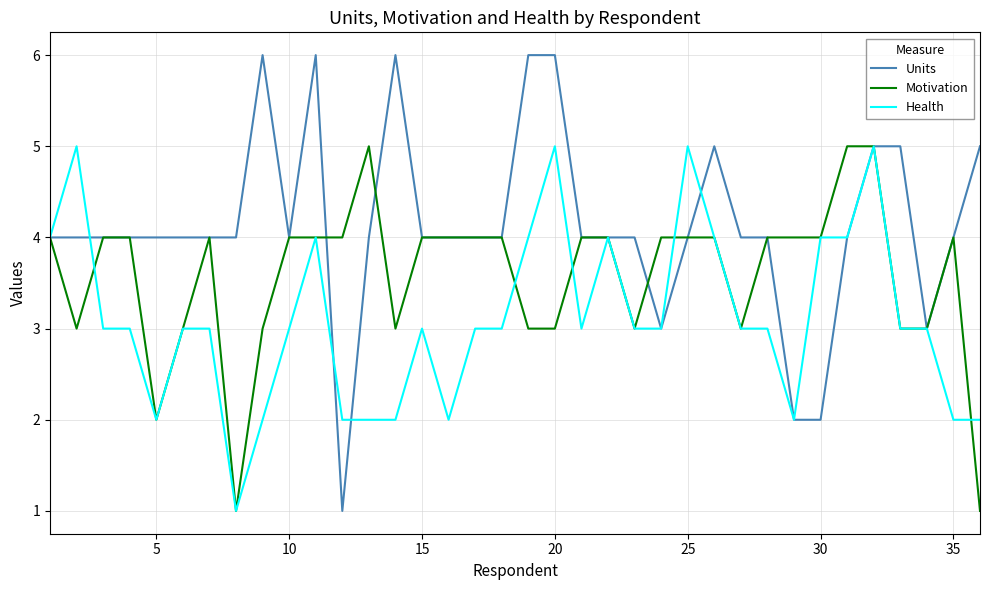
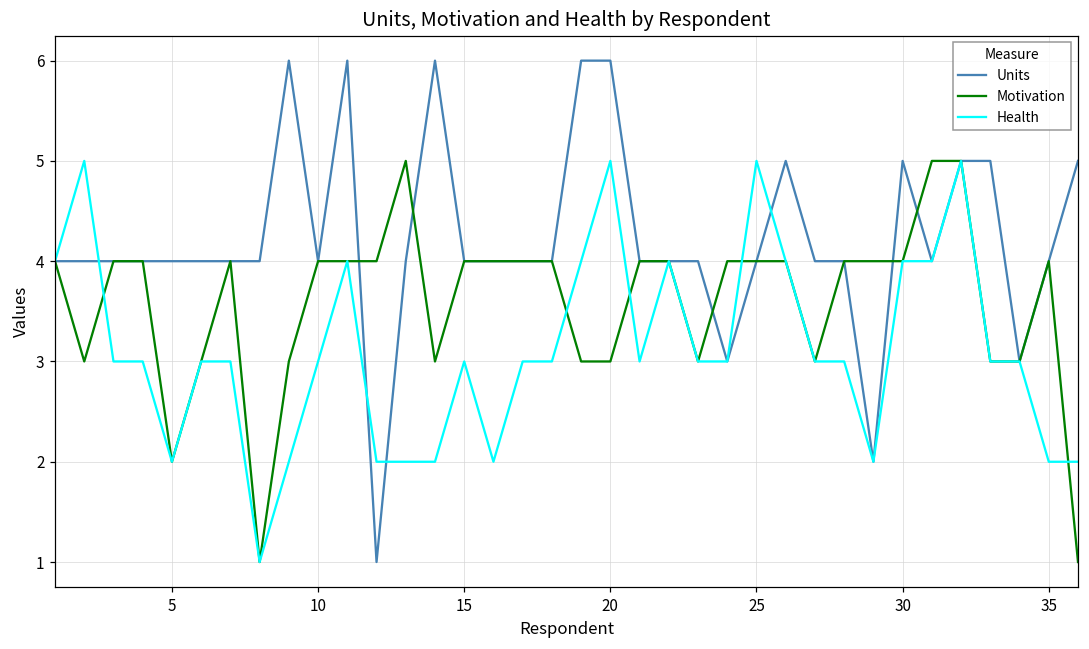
  {
    "Units": {
      "5": 4,
      "20": 6,
-     "30": 2
+     "30": 5
    },
    "Motivation": {
      "20": 3
    },
    "Health": {
      "10": 3,
      "15": 3,
      "20": 5,
      "25": 5,
      "35": 2
    }
  }
